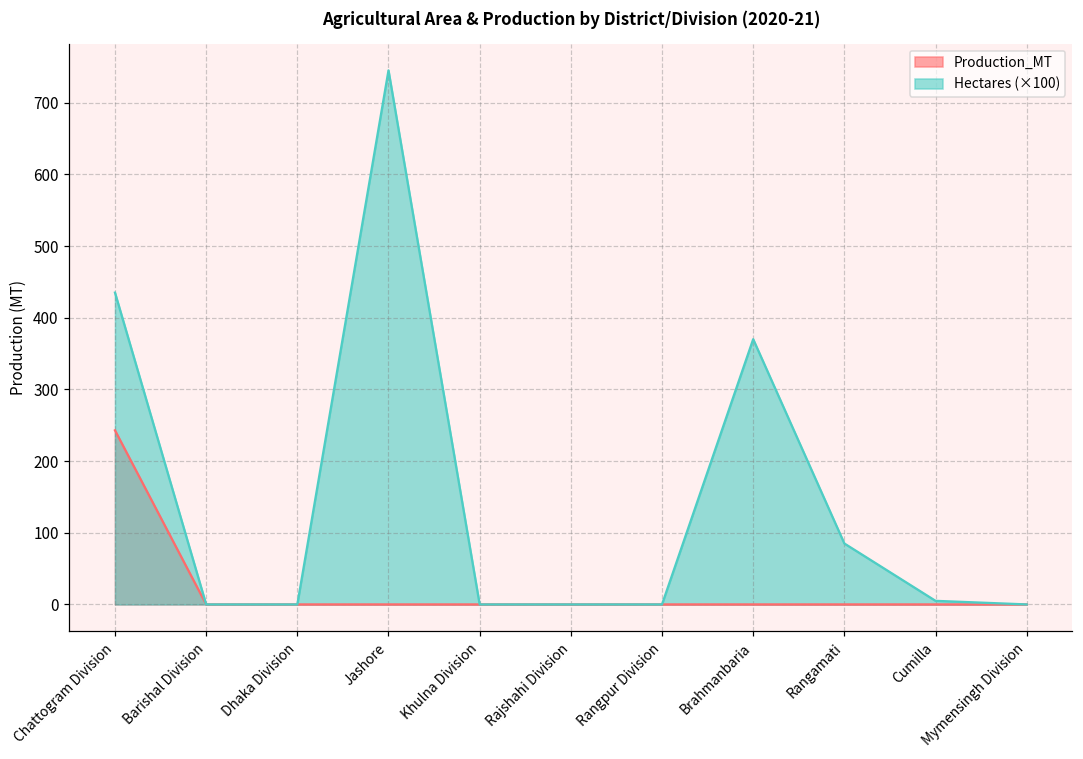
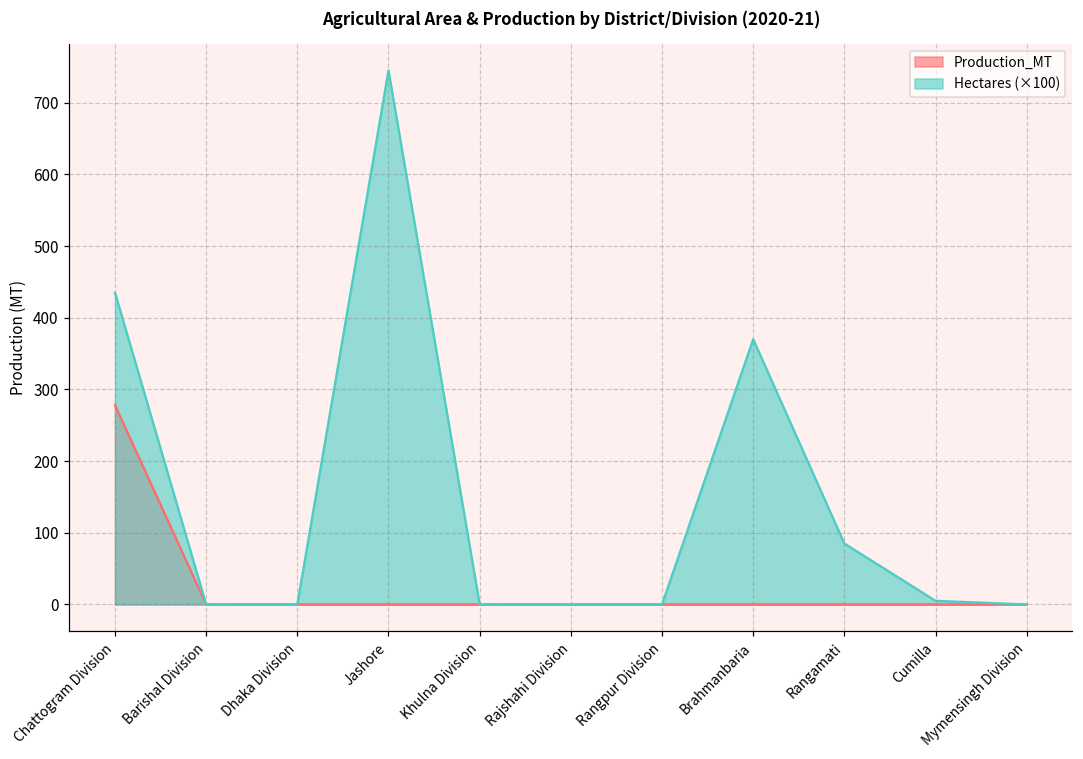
  {
    "Production_MT": {
-     "Chattogram Division": 240,
+     "Chattogram Division": 280,
      "Jashore": 0,
      "Brahmanbaria": 0,
      "Rangamati": 0,
      "Cumilla": 0
    },
    "Hectares (×100)": {
      "Chattogram Division": 430,
      "Jashore": 750,
      "Brahmanbaria": 370,
      "Rangamati": 90,
      "Cumilla": 10
    }
  }
